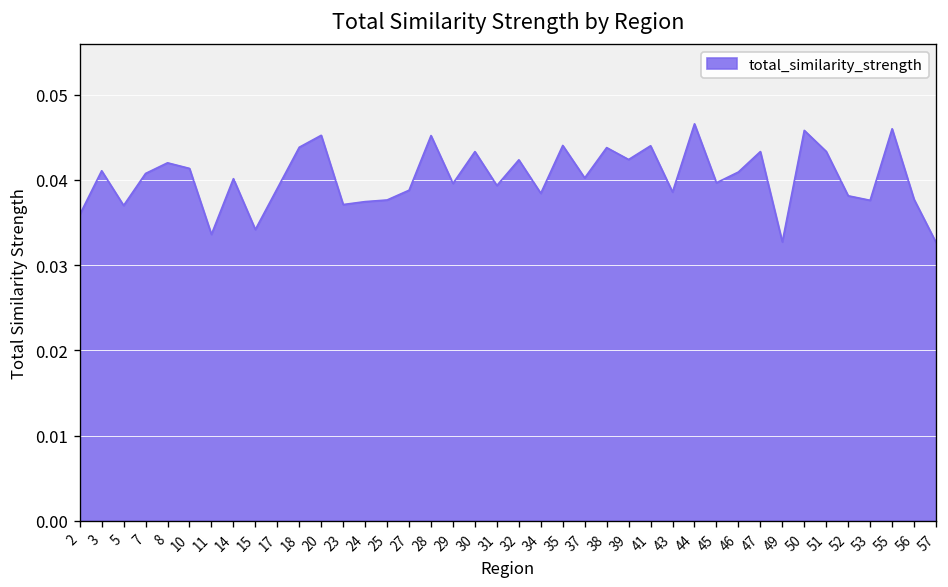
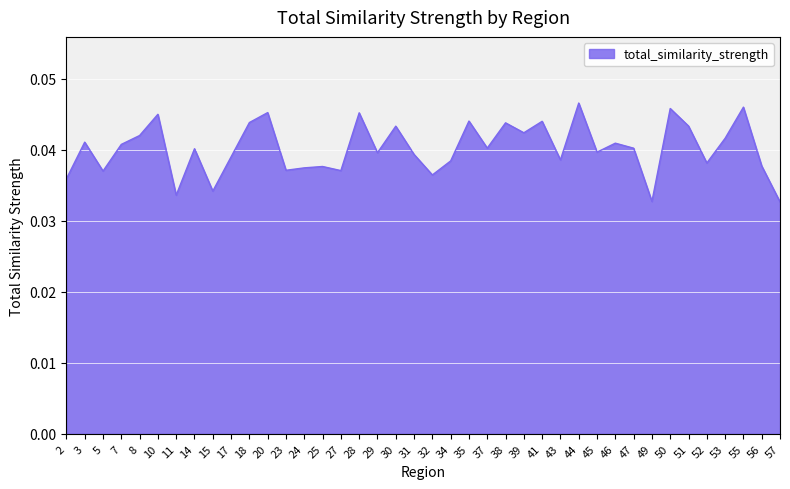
  {
    "2": 0.036,
    "3": 0.041,
    "5": 0.037,
    "7": 0.041,
    "8": 0.042,
-   "10": 0.041,
+   "10": 0.045,
    "11": 0.034,
    "14": 0.040,
    "15": 0.034,
    "17": 0.039,
    "18": 0.044,
    "20": 0.045,
    "23": 0.037,
    "24": 0.037,
    "25": 0.038,
-   "27": 0.039,
+   "27": 0.037,
    "28": 0.045,
    "29": 0.040,
    "30": 0.043,
    "31": 0.039,
-   "32": 0.042,
+   "32": 0.036,
    "34": 0.038,
    "35": 0.044,
    "37": 0.040,
    "38": 0.044,
    "39": 0.042,
    "41": 0.044,
    "43": 0.039,
    "44": 0.047,
    "45": 0.040,
    "46": 0.041,
-   "47": 0.043,
+   "47": 0.040,
    "49": 0.033,
    "50": 0.046,
    "51": 0.043,
    "52": 0.038,
-   "53": 0.038,
+   "53": 0.042,
    "55": 0.046,
    "56": 0.038,
    "57": 0.033
  }
